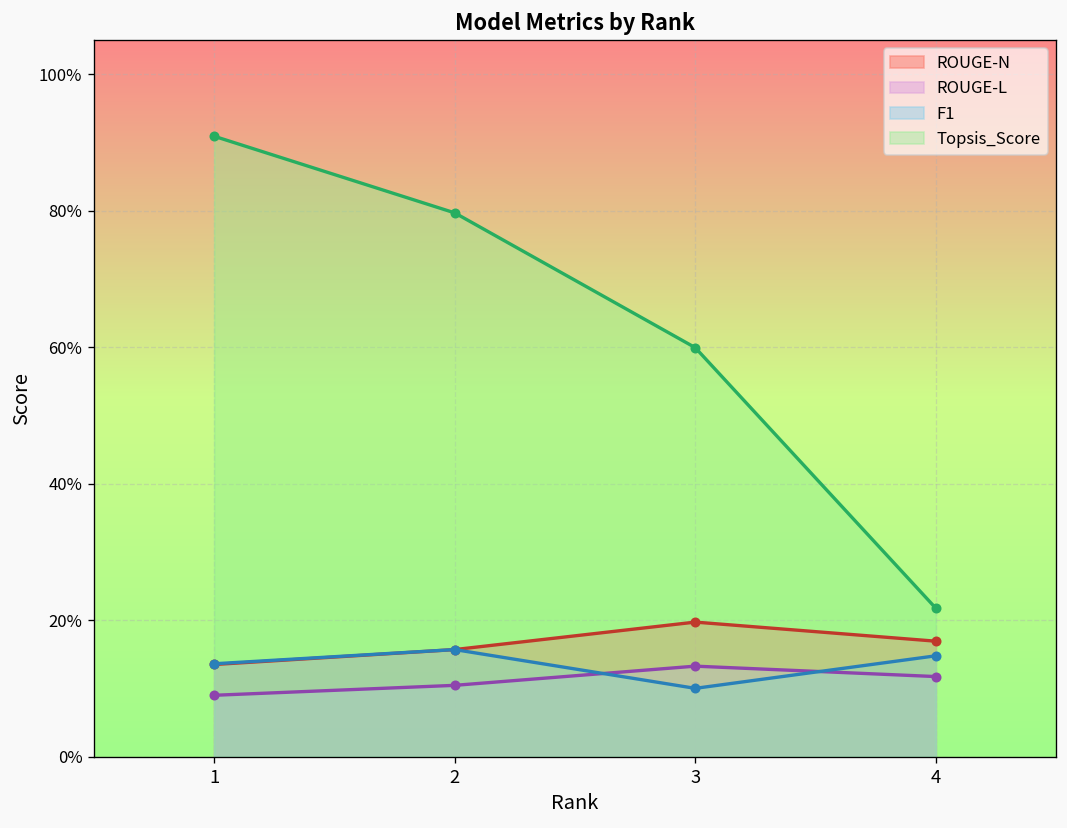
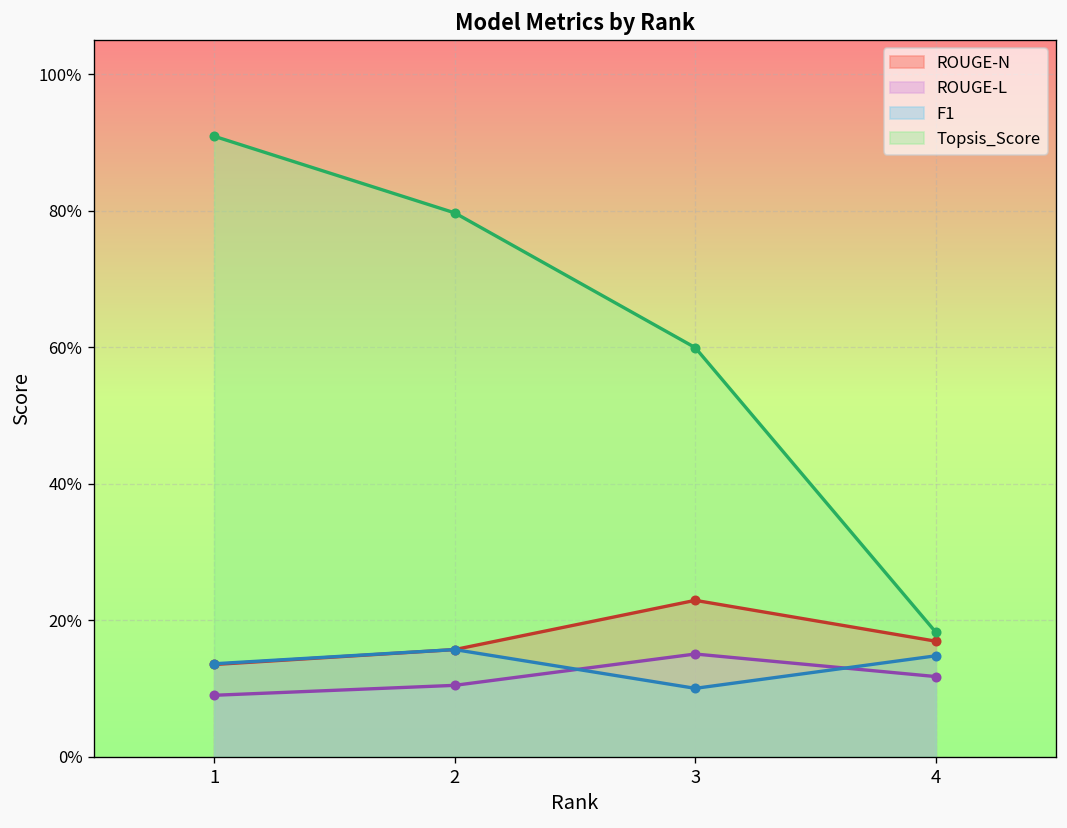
  {
    "ROUGE-N": {
-     "3": "20%",
+     "3": "23%",
      "4": "17%"
    },
    "ROUGE-L": {
      "1": "9%",
      "2": "10%",
-     "3": "13%",
+     "3": "15%",
      "4": "12%"
    },
    "F1": {
      "3": "10%",
      "4": "15%"
    },
    "Topsis_Score": {
      "1": "91%",
      "2": "80%",
      "3": "60%",
-     "4": "22%"
+     "4": "18%"
    }
  }
